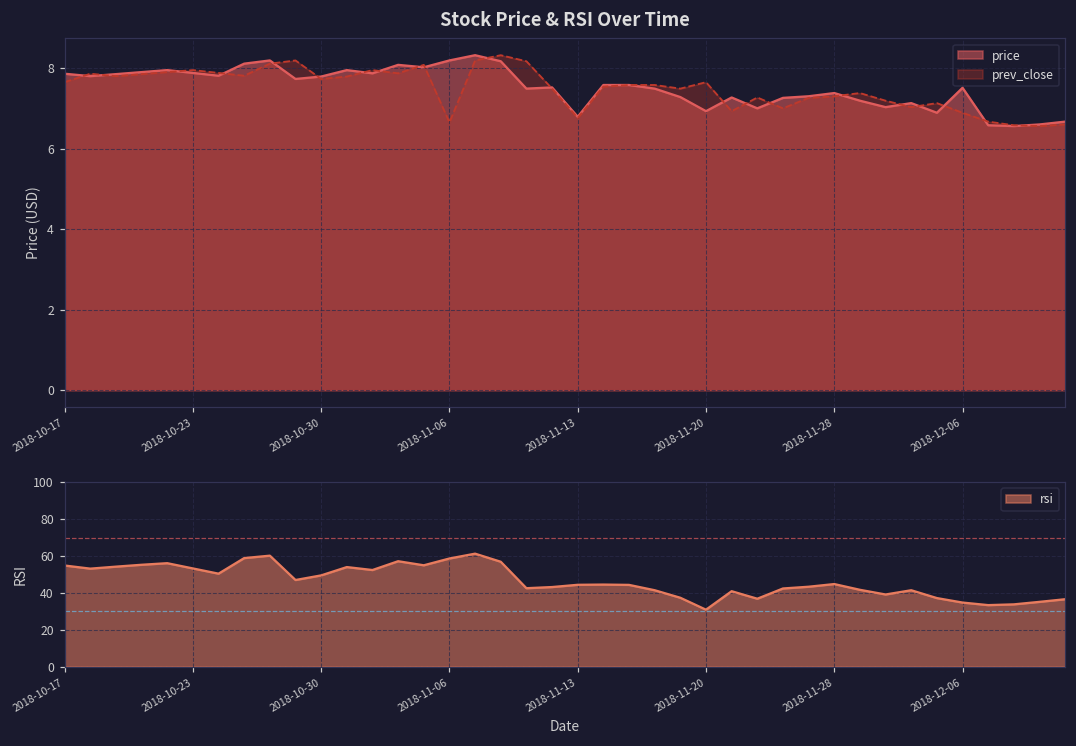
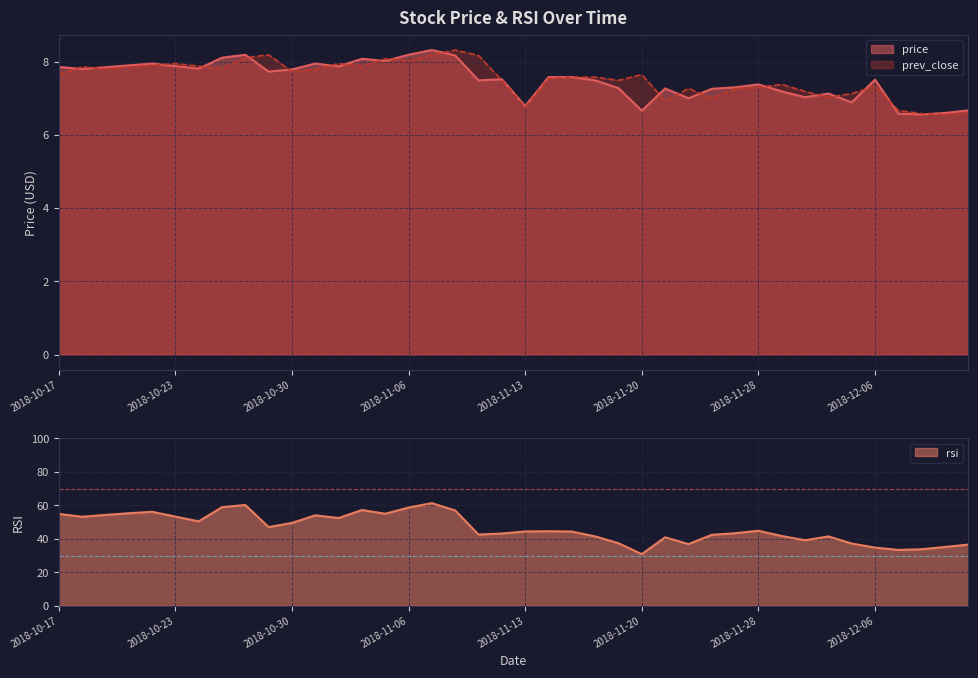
  {
    "Stock Price & RSI Over Time": {
      "price": {
        "2018-10-23": 7.9,
        "2018-11-06": 8.2,
-       "2018-11-20": 6.9,
+       "2018-11-20": 6.7,
        "2018-11-28": 7.4,
        "2018-12-06": 7.5
      },
      "prev_close": {
        "2018-10-23": 8.0,
-       "2018-11-06": 6.7,
+       "2018-11-06": 8.0,
        "2018-11-20": 7.7,
        "2018-11-28": 7.3,
-       "2018-12-06": 6.9
+       "2018-12-06": 7.3
      }
    }
  }
